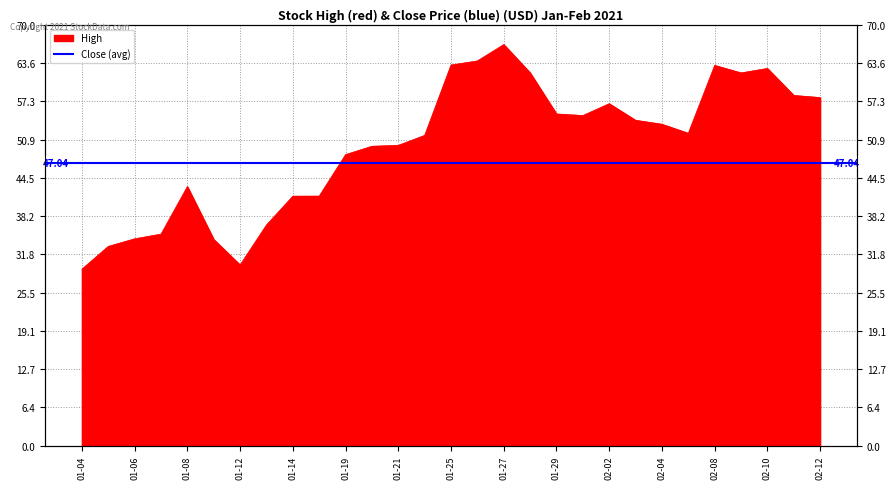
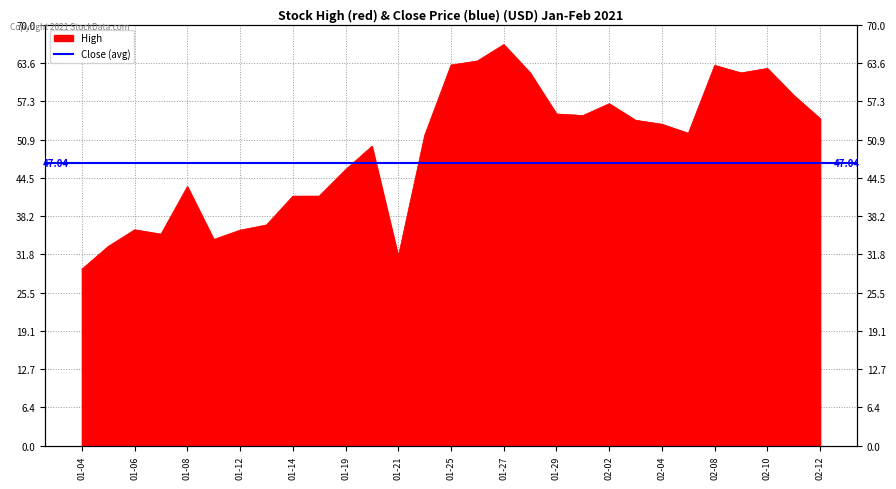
  {
    "01-04": 29,
-   "01-06": 34,
+   "01-06": 36,
    "01-08": 43,
-   "01-12": 30,
+   "01-12": 36,
    "01-14": 41,
-   "01-19": 48,
-   "01-21": 50,
+   "01-19": 46,
+   "01-21": 31,
    "01-25": 63,
    "01-27": 67,
    "01-29": 55,
    "02-02": 57,
    "02-04": 53,
    "02-08": 63,
    "02-10": 63,
-   "02-12": 58
+   "02-12": 54
  }
